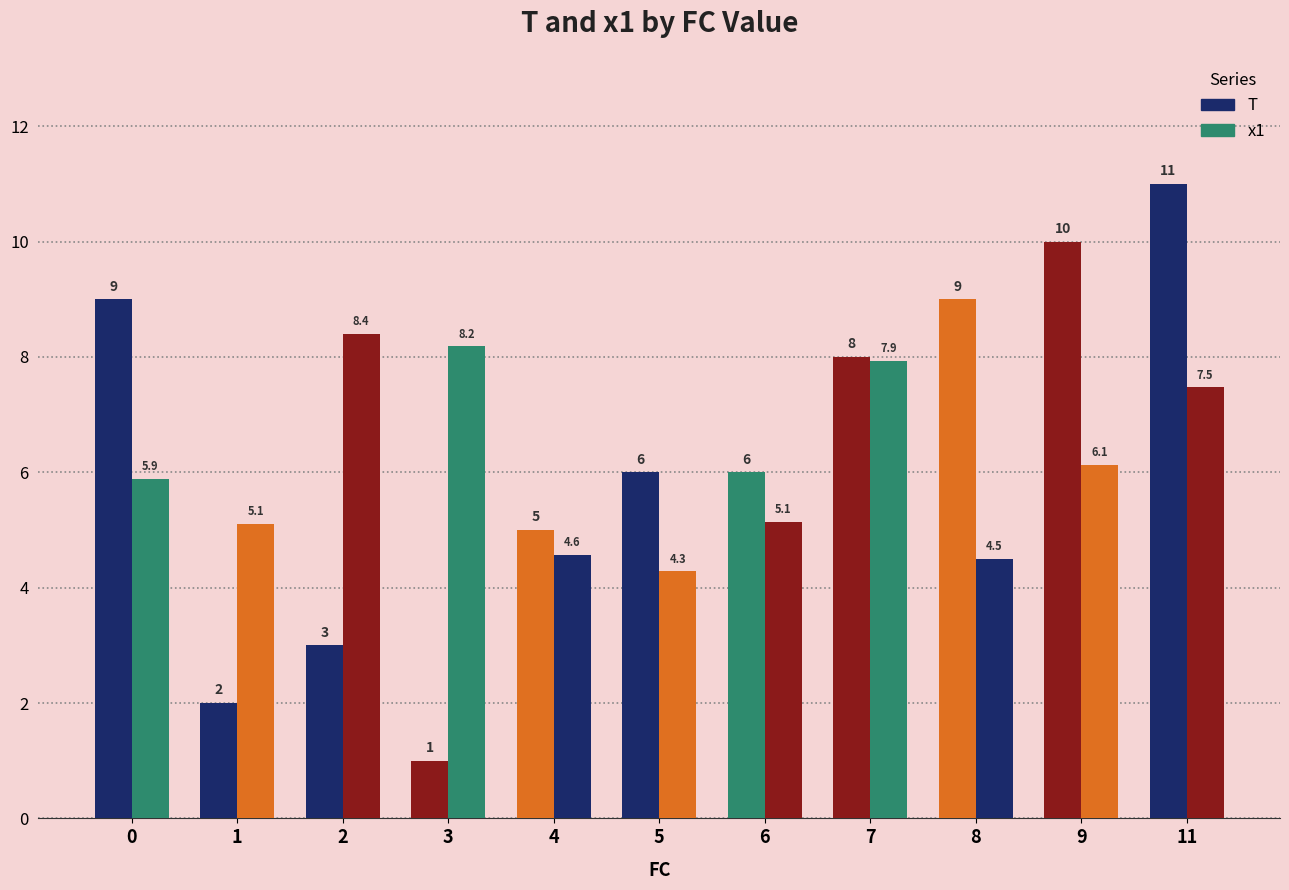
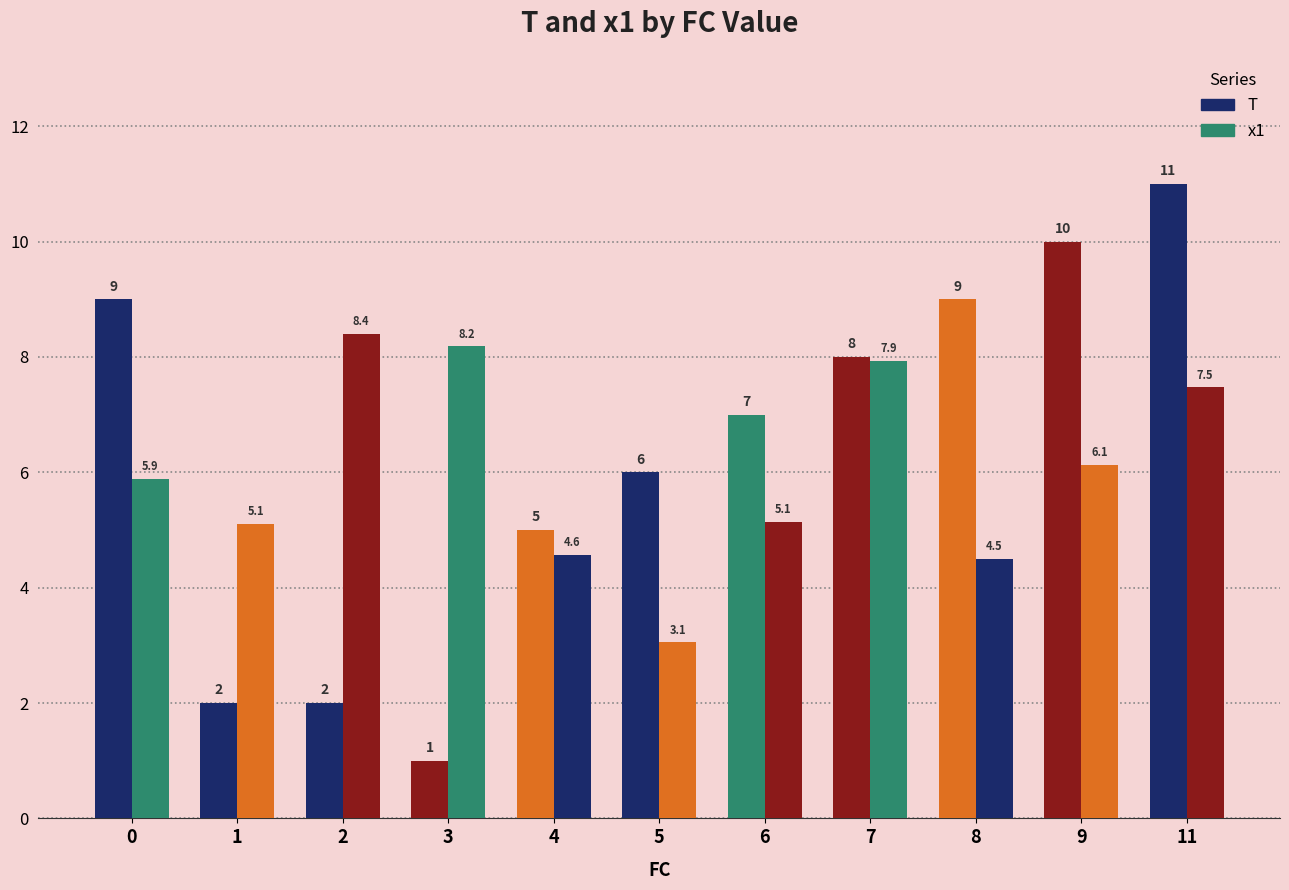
  {
    "T": {
      "0": 9,
      "1": 2,
-     "2": 3,
+     "2": 2,
      "3": 1,
      "4": 5,
      "5": 6,
-     "6": 6,
+     "6": 7,
      "7": 8,
      "8": 9,
      "9": 10,
      "11": 11
    },
    "x1": {
      "0": 5.9,
      "1": 5.1,
      "2": 8.4,
      "3": 8.2,
      "4": 4.6,
-     "5": 4.3,
+     "5": 3.1,
      "6": 5.1,
      "7": 7.9,
      "8": 4.5,
      "9": 6.1,
      "11": 7.5
    }
  }
